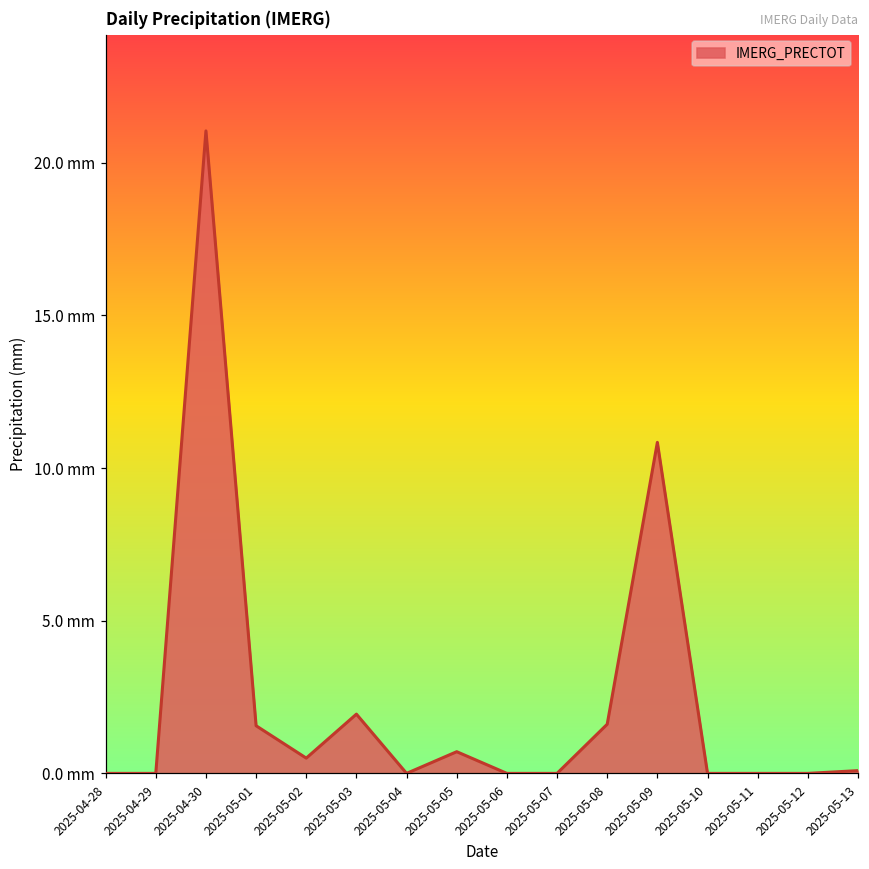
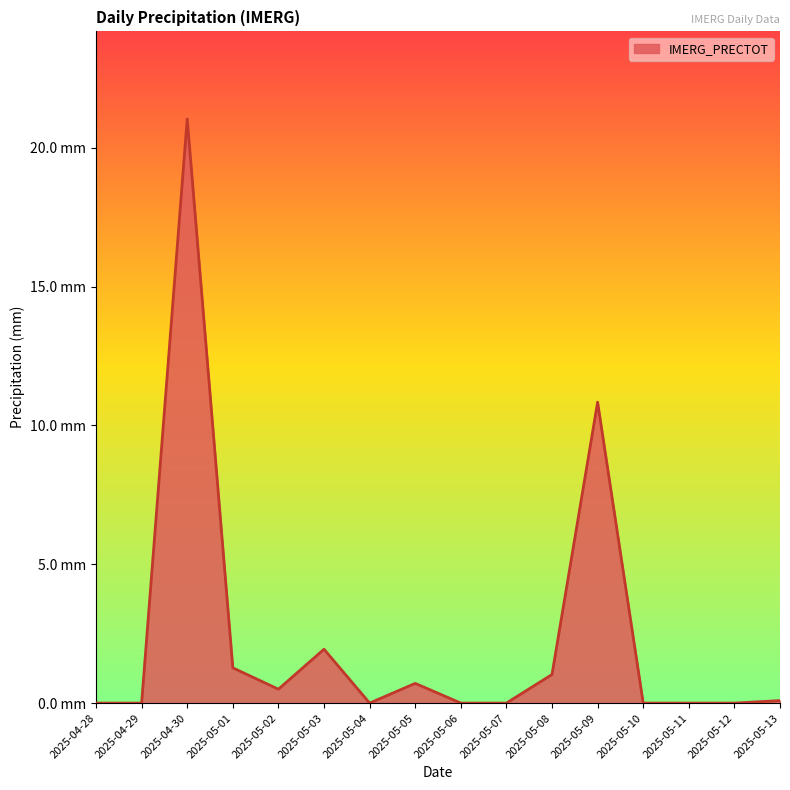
  {
    "2025-04-28": "0.0 mm",
    "2025-04-29": "0.0 mm",
    "2025-04-30": "21.0 mm",
-   "2025-05-01": "1.6 mm",
+   "2025-05-01": "1.3 mm",
    "2025-05-02": "0.5 mm",
    "2025-05-03": "1.9 mm",
    "2025-05-04": "0.0 mm",
    "2025-05-05": "0.7 mm",
    "2025-05-06": "0.0 mm",
    "2025-05-07": "0.0 mm",
-   "2025-05-08": "1.6 mm",
+   "2025-05-08": "1.0 mm",
    "2025-05-09": "10.8 mm",
    "2025-05-10": "0.0 mm",
    "2025-05-11": "0.0 mm",
    "2025-05-12": "0.0 mm",
    "2025-05-13": "0.1 mm"
  }
